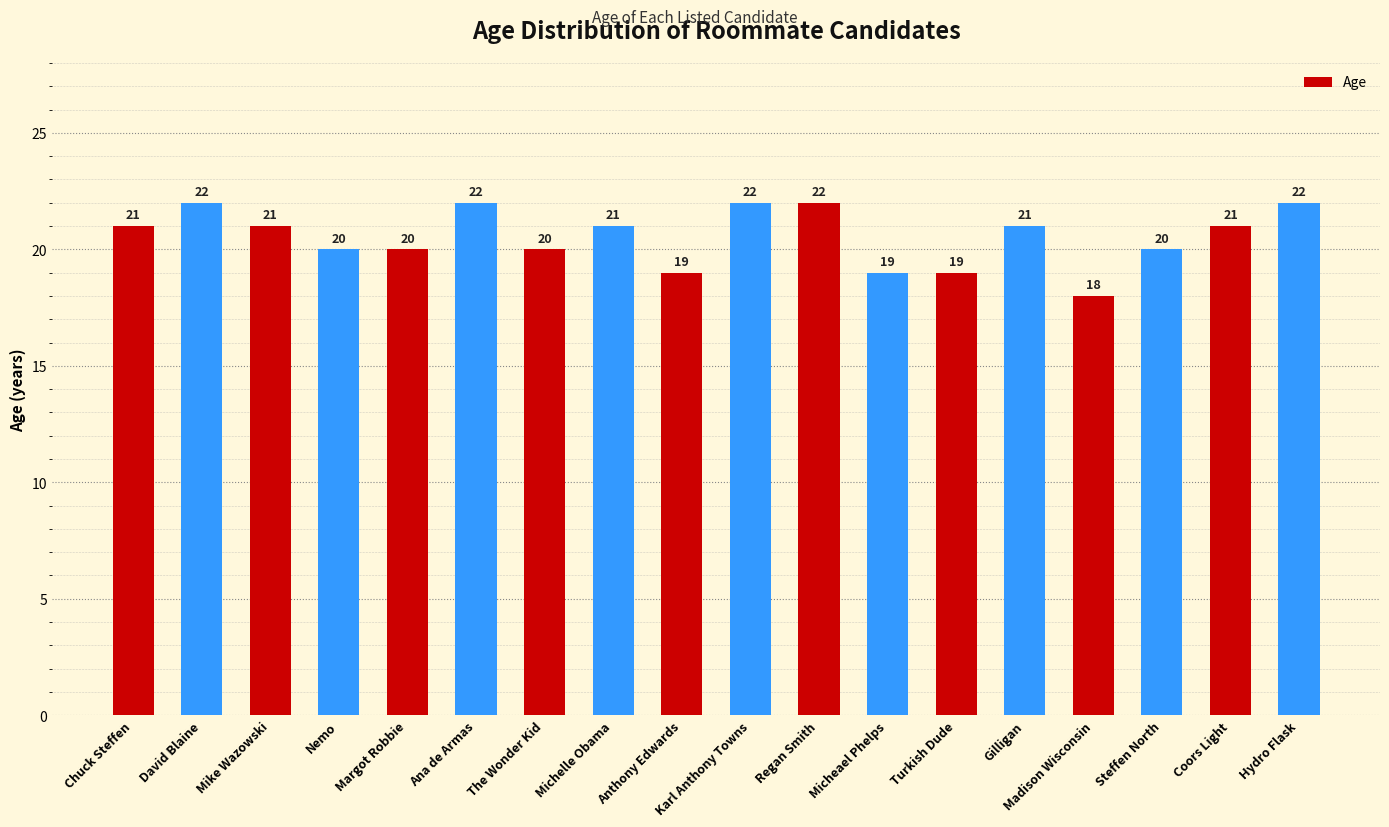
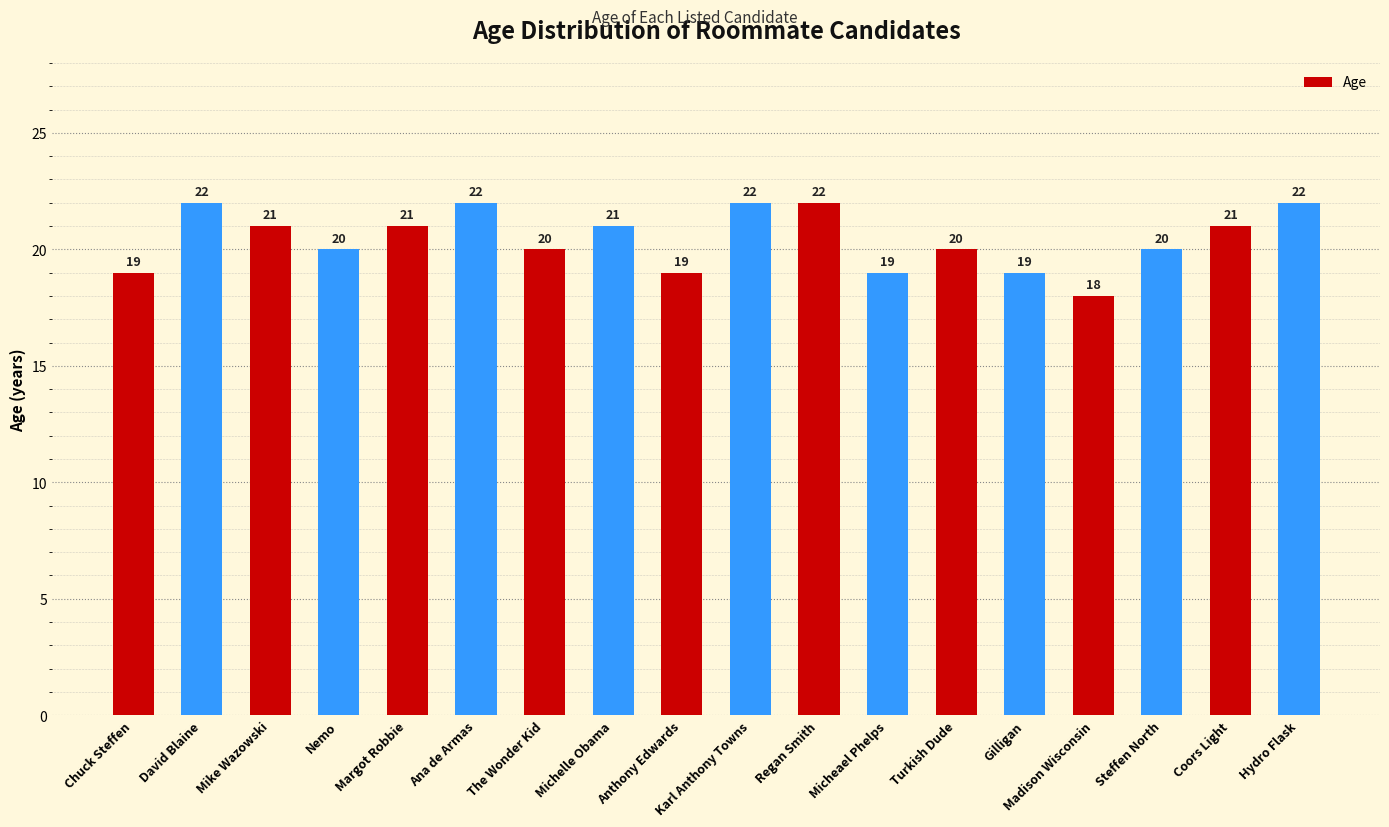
  {
-   "Chuck Steffen": 21,
+   "Chuck Steffen": 19,
    "David Blaine": 22,
    "Mike Wazowski": 21,
    "Nemo": 20,
-   "Margot Robbie": 20,
+   "Margot Robbie": 21,
    "Ana de Armas": 22,
    "The Wonder Kid": 20,
    "Michelle Obama": 21,
    "Anthony Edwards": 19,
    "Karl Anthony Towns": 22,
    "Regan Smith": 22,
    "Micheael Phelps": 19,
-   "Turkish Dude": 19,
-   "Gilligan": 21,
+   "Turkish Dude": 20,
+   "Gilligan": 19,
    "Madison Wisconsin": 18,
    "Steffen North": 20,
    "Coors Light": 21,
    "Hydro Flask": 22
  }
